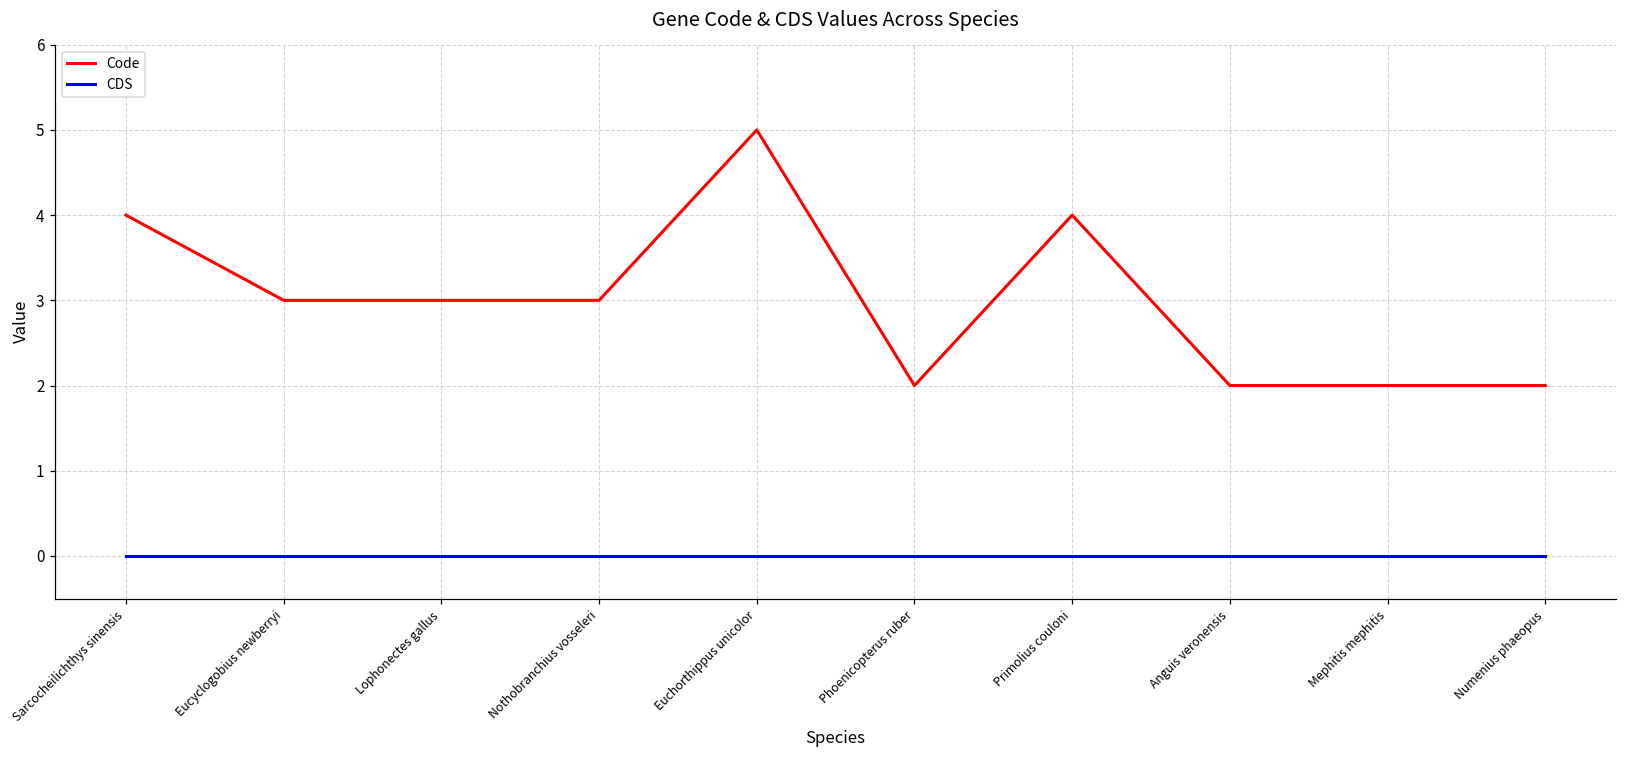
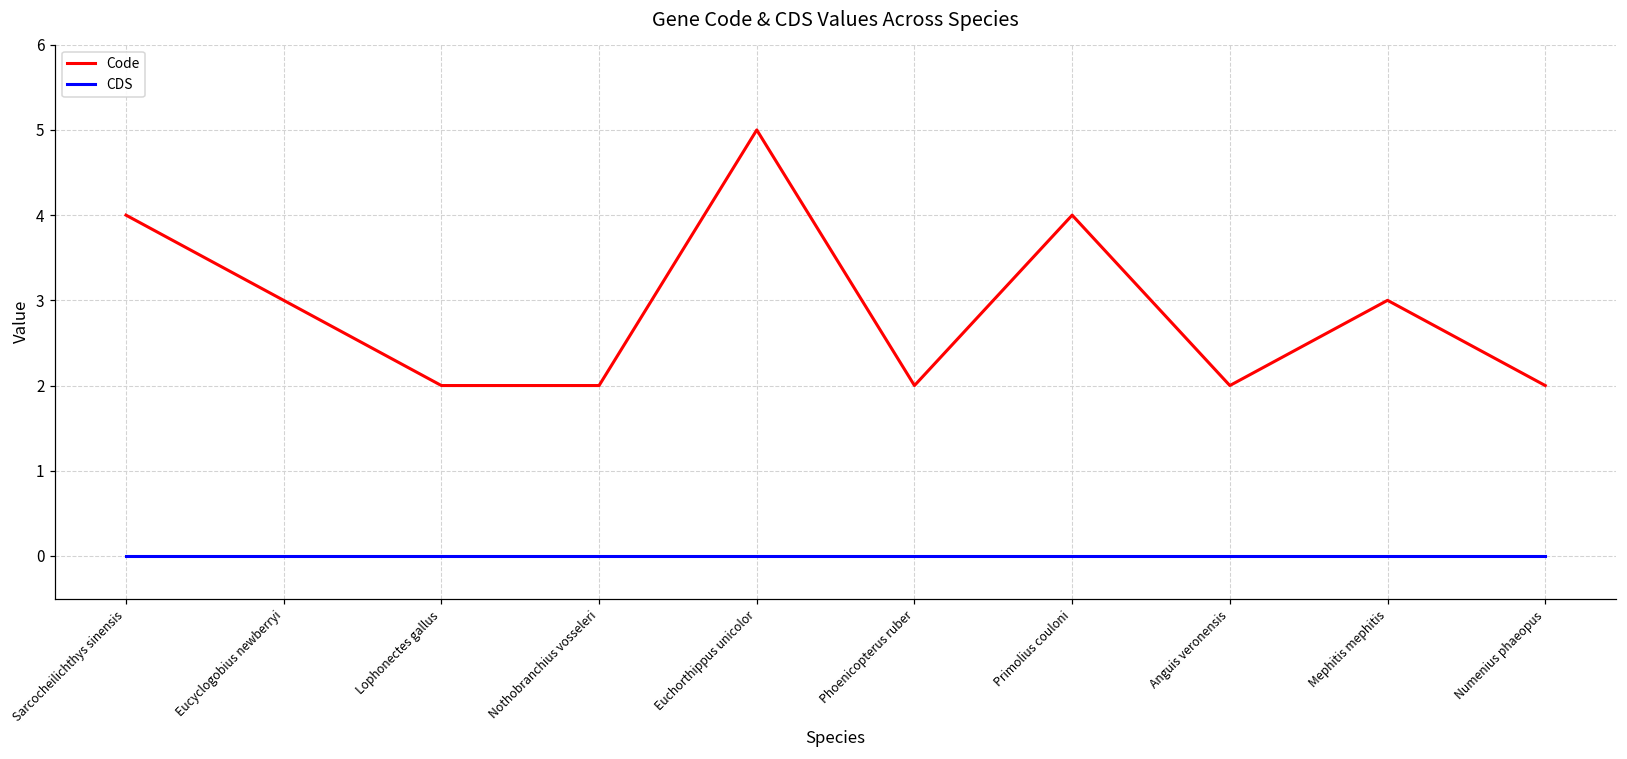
  {
    "Code": {
      "Sarcocheilichthys sinensis": 4,
      "Eucyclogobius newberryi": 3,
-     "Lophonectes gallus": 3,
-     "Nothobranchius vosseleri": 3,
+     "Lophonectes gallus": 2,
+     "Nothobranchius vosseleri": 2,
      "Euchorthippus unicolor": 5,
      "Phoenicopterus ruber": 2,
      "Primolius couloni": 4,
      "Anguis veronensis": 2,
-     "Mephitis mephitis": 2,
+     "Mephitis mephitis": 3,
      "Numenius phaeopus": 2
    },
    "CDS": {
      "Sarcocheilichthys sinensis": 0,
      "Eucyclogobius newberryi": 0,
      "Lophonectes gallus": 0,
      "Nothobranchius vosseleri": 0,
      "Euchorthippus unicolor": 0,
      "Phoenicopterus ruber": 0,
      "Primolius couloni": 0,
      "Anguis veronensis": 0,
      "Mephitis mephitis": 0,
      "Numenius phaeopus": 0
    }
  }
